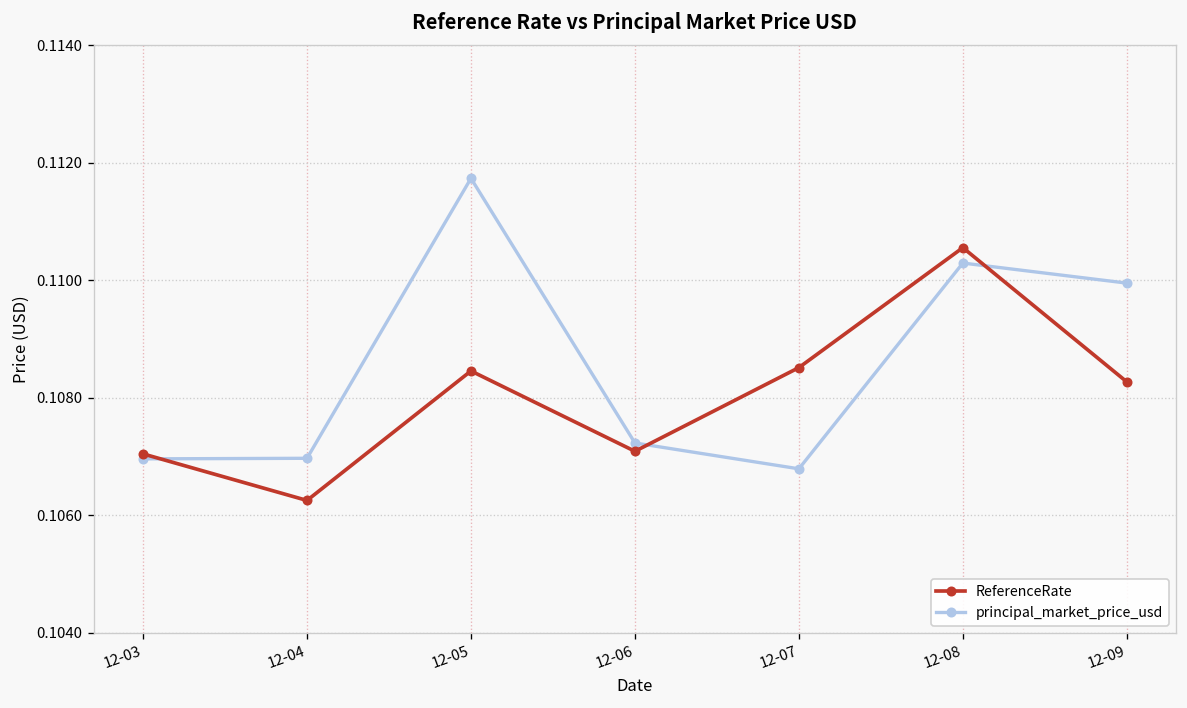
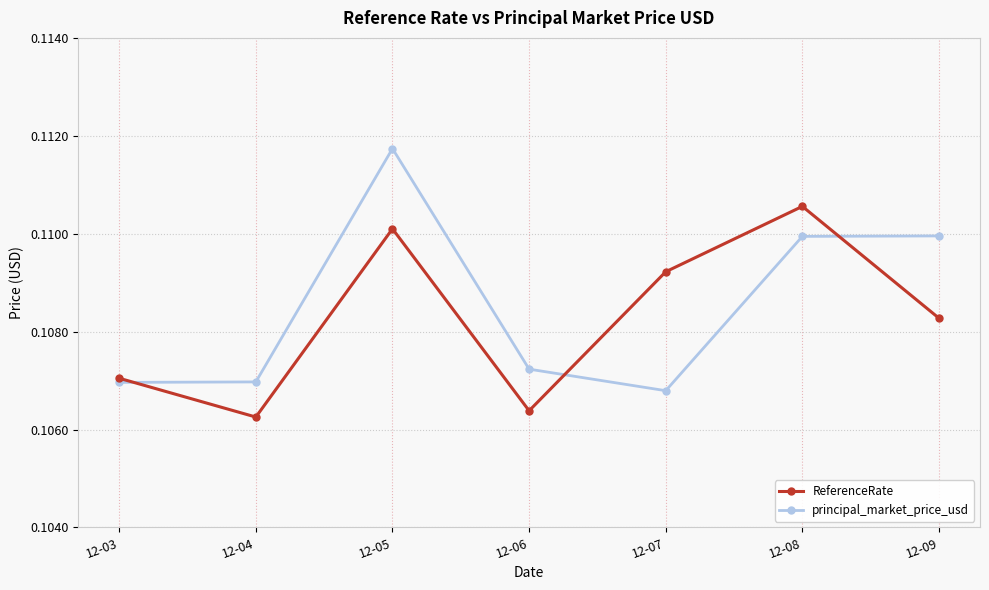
  {
    "ReferenceRate": {
      "12-03": 0.1070,
      "12-04": 0.1063,
-     "12-05": 0.1085,
-     "12-06": 0.1071,
-     "12-07": 0.1085,
+     "12-05": 0.1101,
+     "12-06": 0.1064,
+     "12-07": 0.1092,
      "12-08": 0.1106,
      "12-09": 0.1083
    },
    "principal_market_price_usd": {
      "12-03": 0.1070,
      "12-04": 0.1070,
      "12-05": 0.1117,
      "12-06": 0.1072,
      "12-07": 0.1068,
-     "12-08": 0.1103,
+     "12-08": 0.1099,
      "12-09": 0.1100
    }
  }
